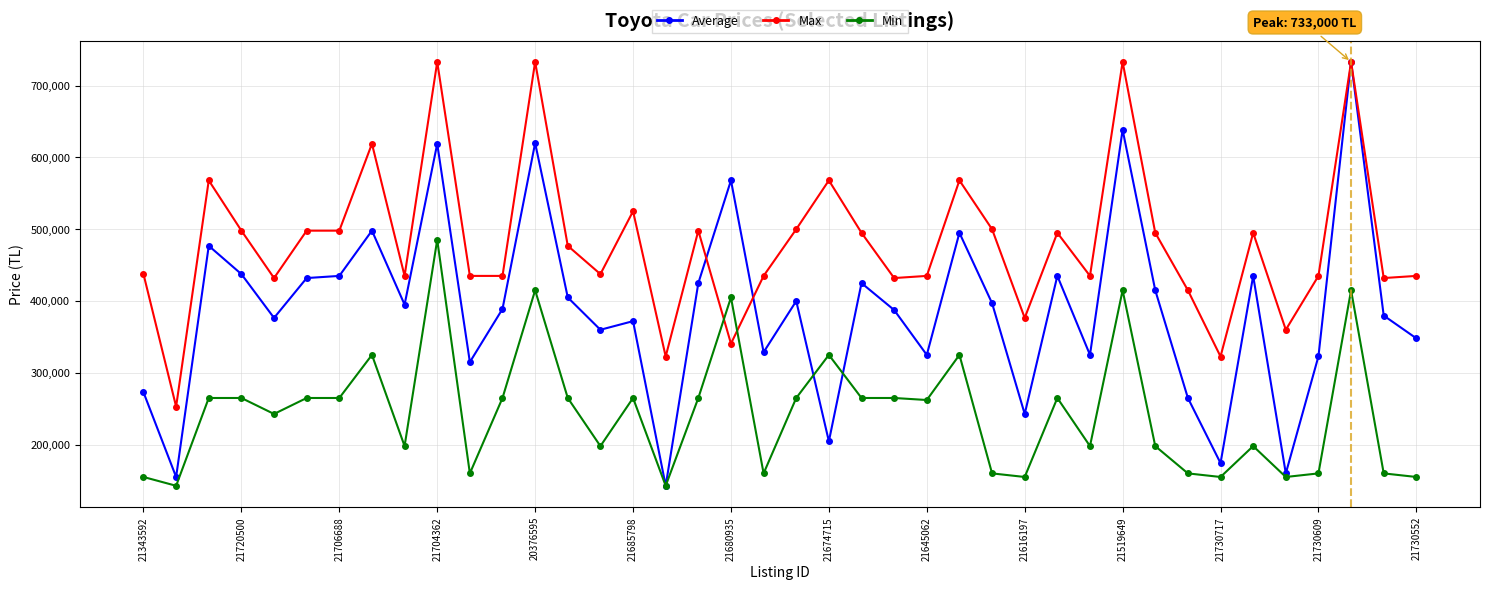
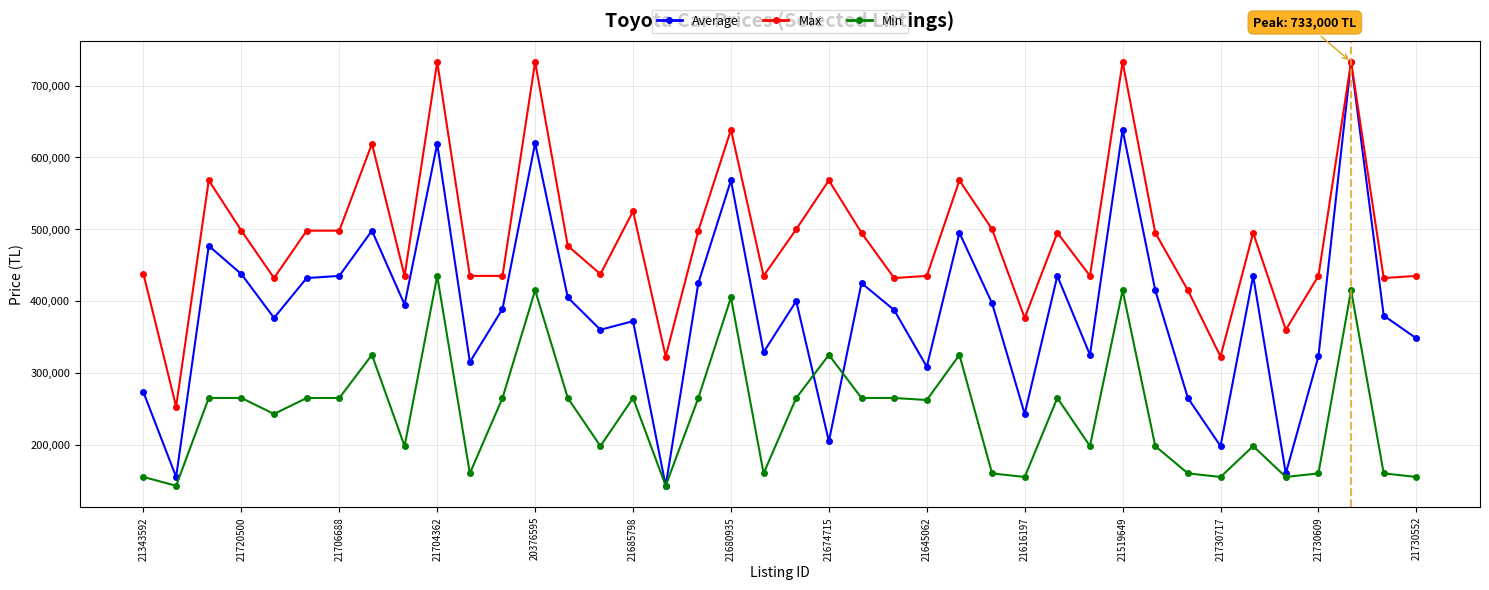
  {
    "Average": {
      "21343592": "270,000",
      "21720500": "440,000",
      "21706688": "440,000",
      "21704362": "620,000",
      "20376595": "620,000",
      "21685798": "370,000",
      "21680935": "570,000",
      "21674715": "200,000",
-     "21645062": "330,000",
+     "21645062": "310,000",
      "21616197": "240,000",
      "21519649": "640,000",
-     "21730717": "170,000",
+     "21730717": "200,000",
      "21730609": "320,000",
      "21730552": "350,000"
    },
    "Max": {
      "21343592": "440,000",
      "21720500": "500,000",
      "21706688": "500,000",
      "21704362": "730,000",
      "20376595": "730,000",
      "21685798": "530,000",
-     "21680935": "340,000",
+     "21680935": "640,000",
      "21674715": "570,000",
      "21645062": "440,000",
      "21616197": "380,000",
      "21519649": "730,000",
      "21730717": "320,000",
      "21730609": "440,000",
      "21730552": "440,000"
    },
    "Min": {
      "21343592": "160,000",
      "21720500": "270,000",
      "21706688": "270,000",
-     "21704362": "490,000",
+     "21704362": "440,000",
      "20376595": "420,000",
      "21685798": "270,000",
      "21680935": "410,000",
      "21674715": "330,000",
      "21645062": "260,000",
      "21616197": "160,000",
      "21519649": "420,000",
      "21730717": "160,000",
      "21730609": "160,000",
      "21730552": "160,000"
    }
  }
